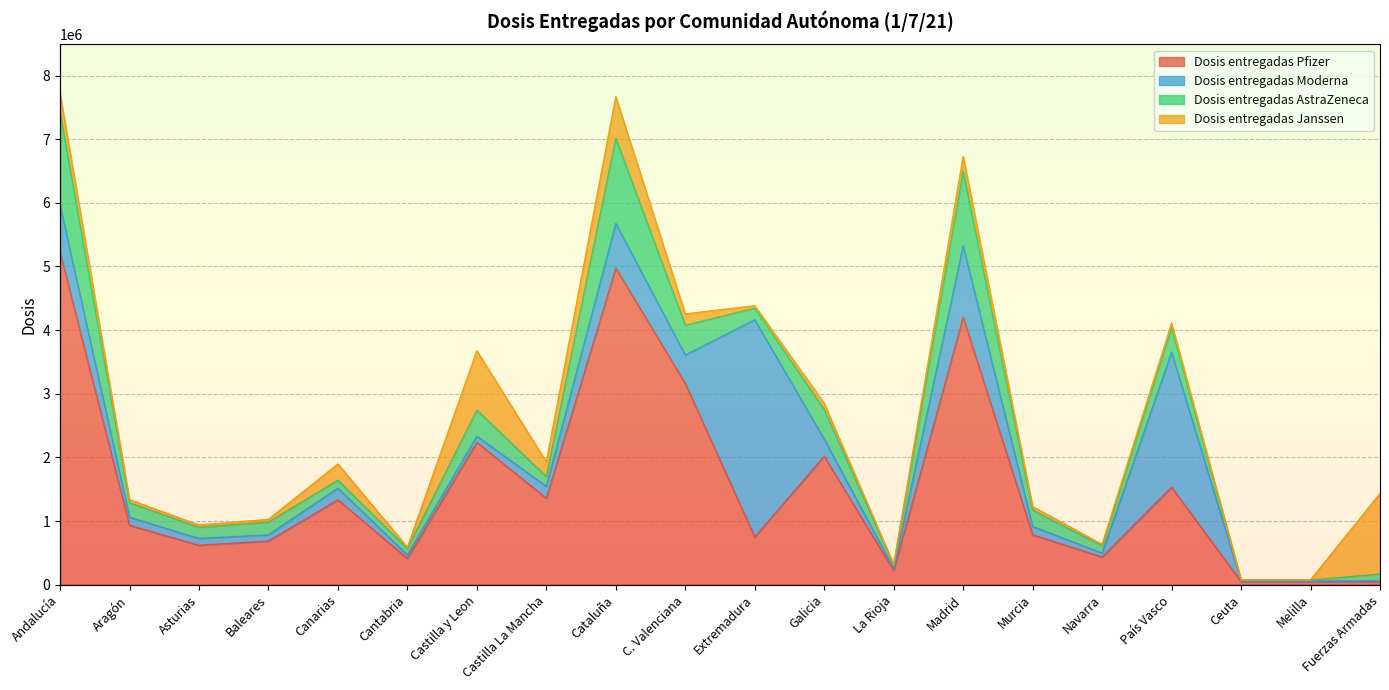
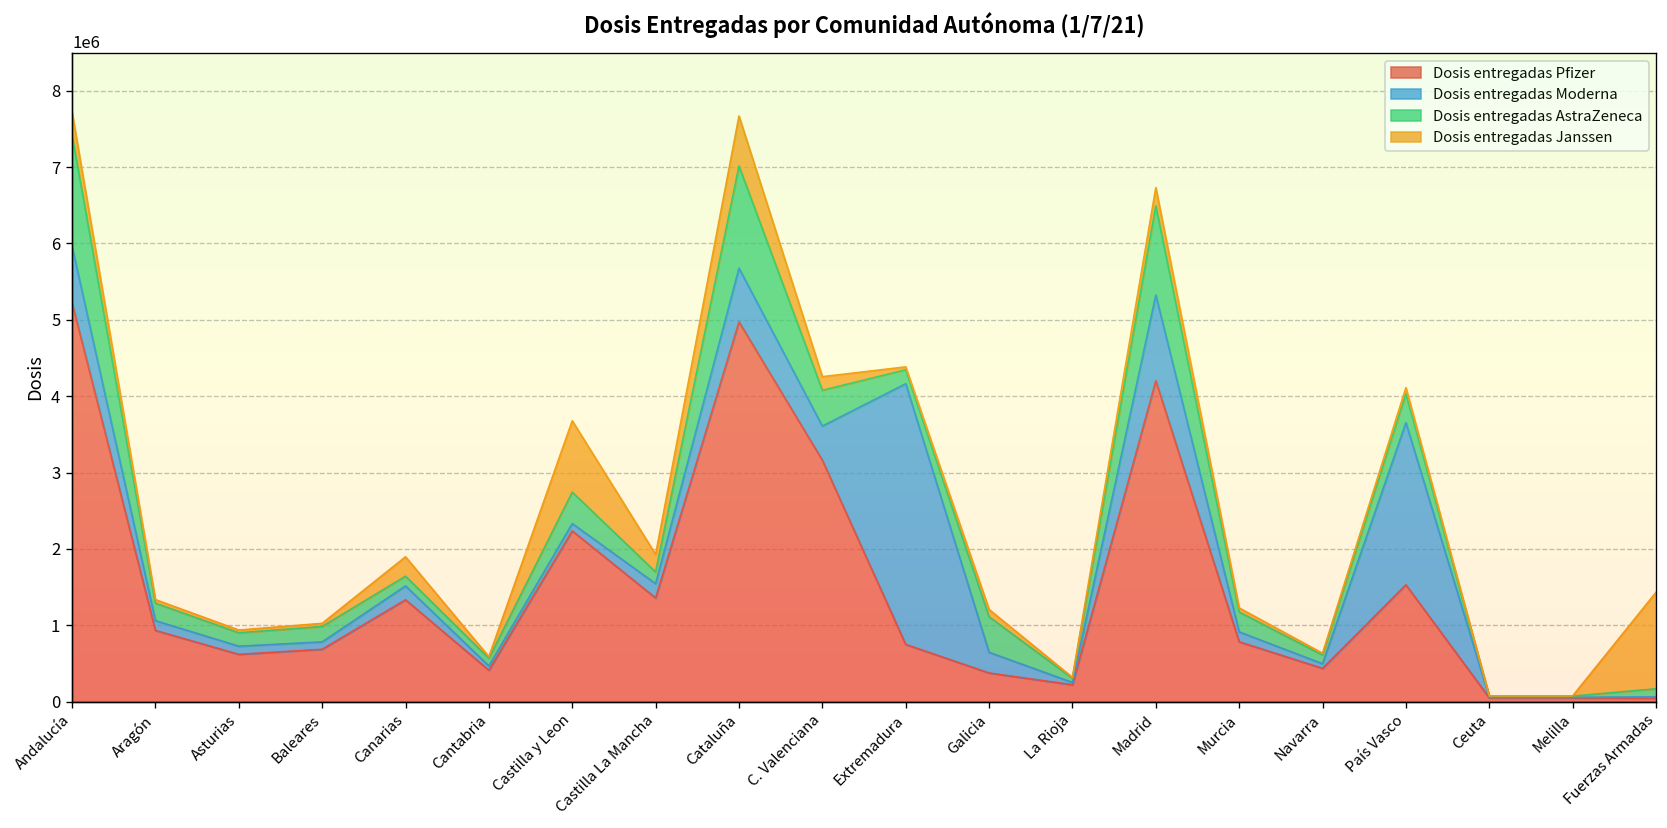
  {
    "Dosis entregadas Pfizer": {
      "Andalucía": 5200000,
      "Aragón": 900000,
      "Asturias": 600000,
      "Baleares": 700000,
      "Canarias": 1300000,
      "Cantabria": 400000,
      "Castilla y Leon": 2200000,
      "Castilla La Mancha": 1400000,
      "Cataluña": 5000000,
      "C. Valenciana": 3200000,
      "Extremadura": 700000,
-     "Galicia": 2000000,
+     "Galicia": 400000,
      "Madrid": 4200000,
      "Murcia": 800000,
      "Navarra": 400000,
      "País Vasco": 1500000
    },
    "Dosis entregadas Moderna": {
      "Andalucía": 700000,
      "Aragón": 100000,
      "Asturias": 100000,
      "Baleares": 100000,
      "Canarias": 200000,
      "Cantabria": 100000,
      "Castilla y Leon": 100000,
      "Castilla La Mancha": 200000,
      "Cataluña": 700000,
      "C. Valenciana": 400000,
      "Extremadura": 3400000,
      "Galicia": 300000,
      "Madrid": 1100000,
      "Murcia": 100000,
      "Navarra": 100000,
      "País Vasco": 2100000
    },
    "Dosis entregadas AstraZeneca": {
      "Andalucía": 1500000,
      "Aragón": 200000,
      "Baleares": 200000,
      "Canarias": 100000,
      "Castilla y Leon": 400000,
      "Castilla La Mancha": 200000,
      "Cataluña": 1300000,
      "C. Valenciana": 500000,
      "Galicia": 500000,
      "Madrid": 1200000,
      "Murcia": 300000,
      "País Vasco": 400000,
      "Fuerzas Armadas": 100000
    },
    "Dosis entregadas Janssen": {
      "Andalucía": 300000,
      "Aragón": 0,
      "Baleares": 0,
      "Canarias": 300000,
      "Castilla y Leon": 900000,
      "Castilla La Mancha": 200000,
      "Cataluña": 700000,
      "C. Valenciana": 200000,
      "Galicia": 100000,
      "Madrid": 200000,
      "Murcia": 100000,
      "País Vasco": 100000,
      "Fuerzas Armadas": 1300000
    }
  }
